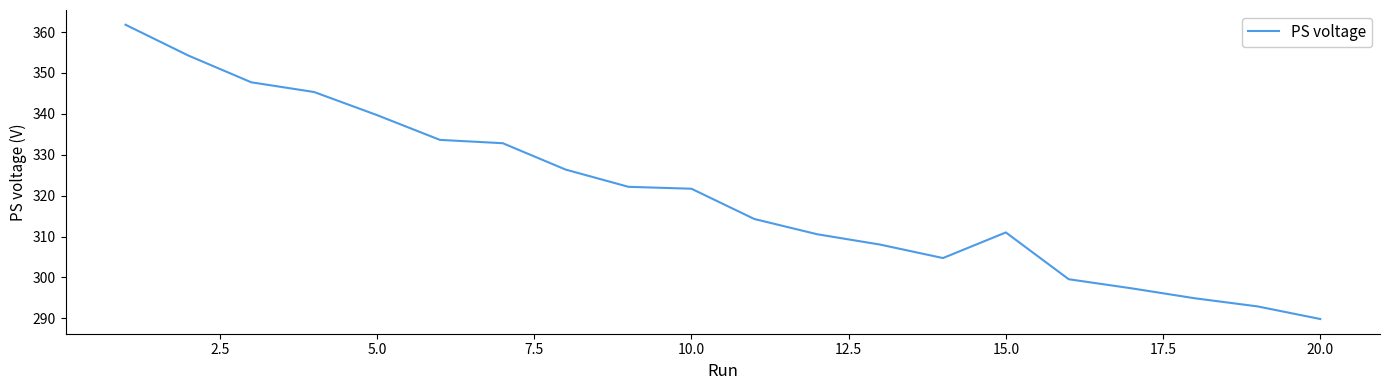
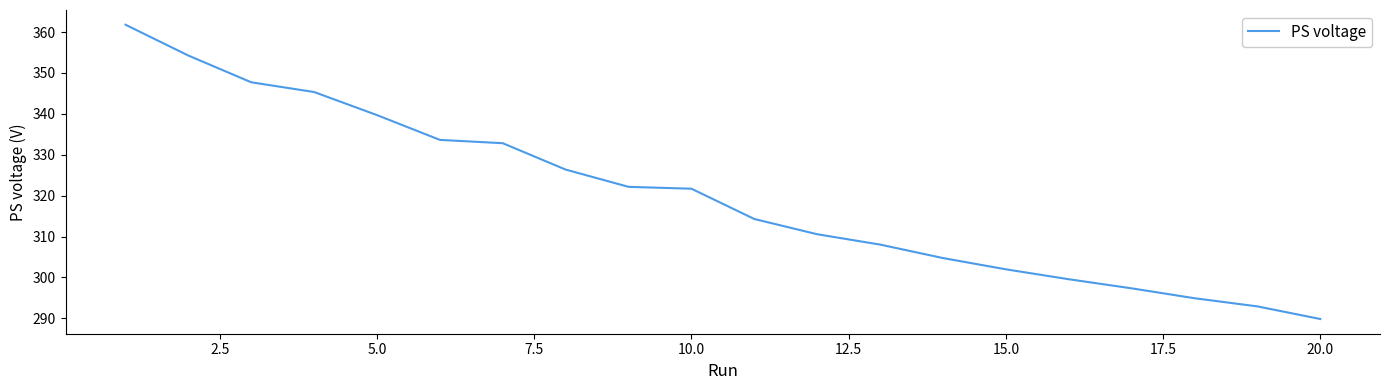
  {
    "5.0": 340,
    "10.0": 322,
-   "15.0": 311,
+   "15.0": 302,
    "20.0": 290
  }
